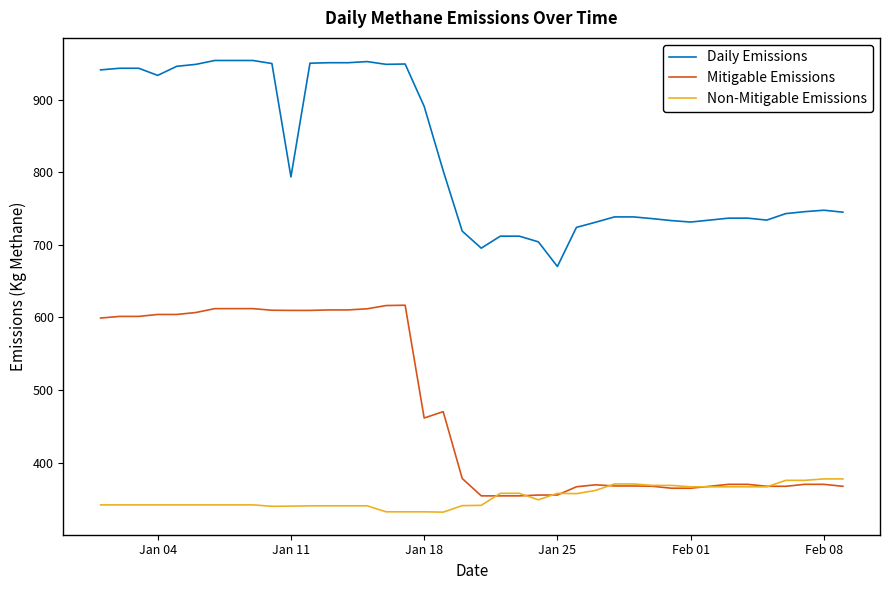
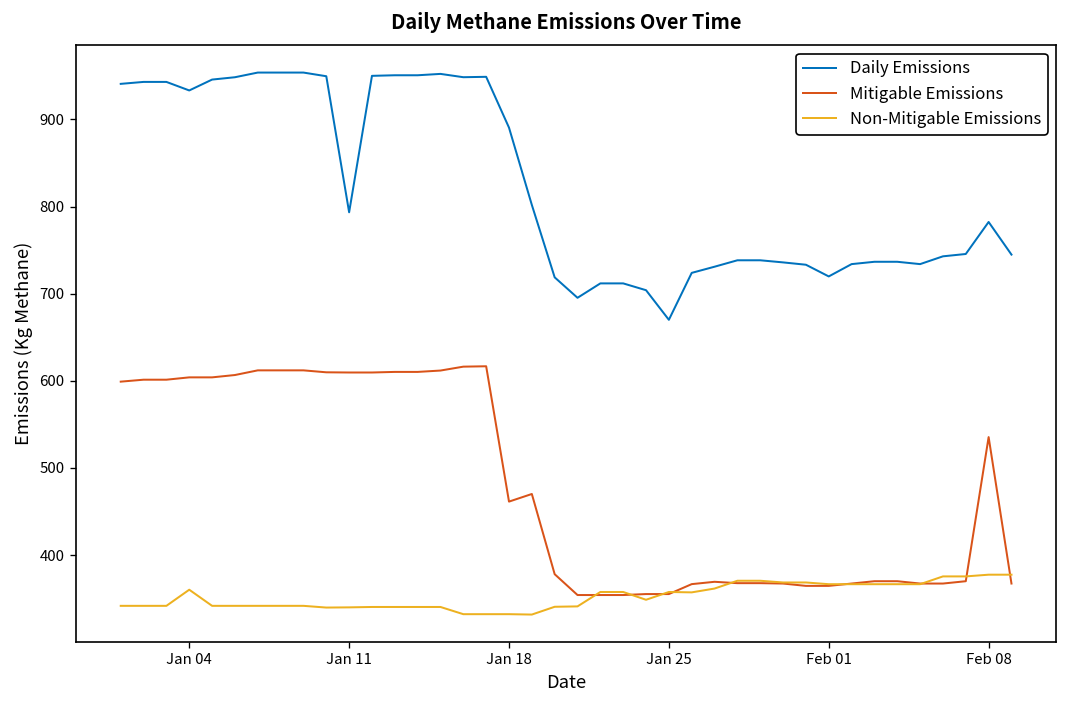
  {
    "Daily Emissions": {
      "Jan 04": 930,
      "Jan 11": 790,
      "Jan 18": 890,
      "Jan 25": 670,
-     "Feb 01": 730,
-     "Feb 08": 750
+     "Feb 01": 720,
+     "Feb 08": 780
    },
    "Mitigable Emissions": {
      "Jan 04": 600,
      "Jan 11": 610,
      "Jan 18": 460,
-     "Feb 08": 370
+     "Feb 08": 540
    },
    "Non-Mitigable Emissions": {
-     "Jan 04": 340,
+     "Jan 04": 360,
      "Jan 11": 340,
      "Jan 18": 330,
      "Feb 08": 380
    }
  }
